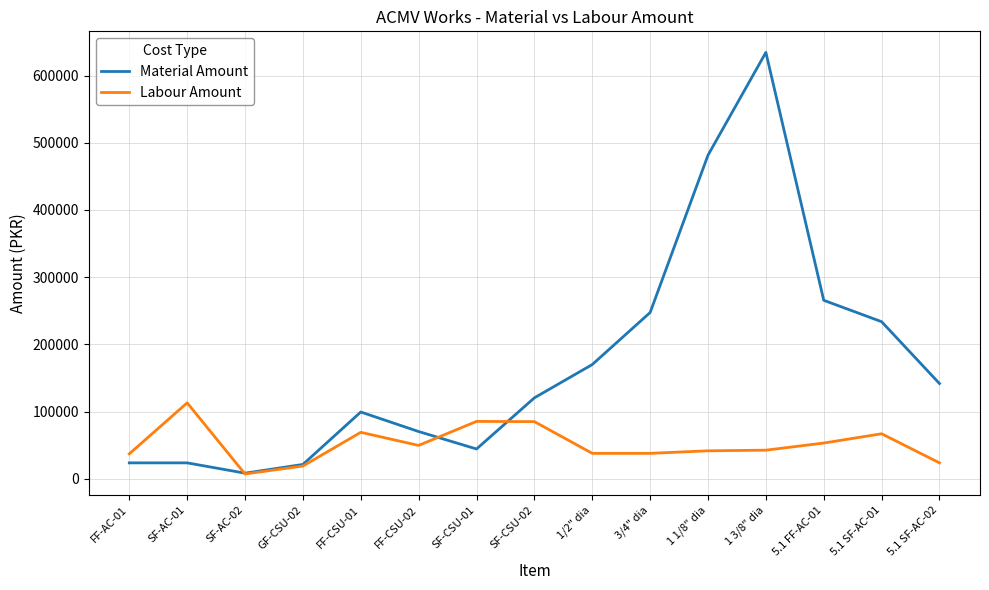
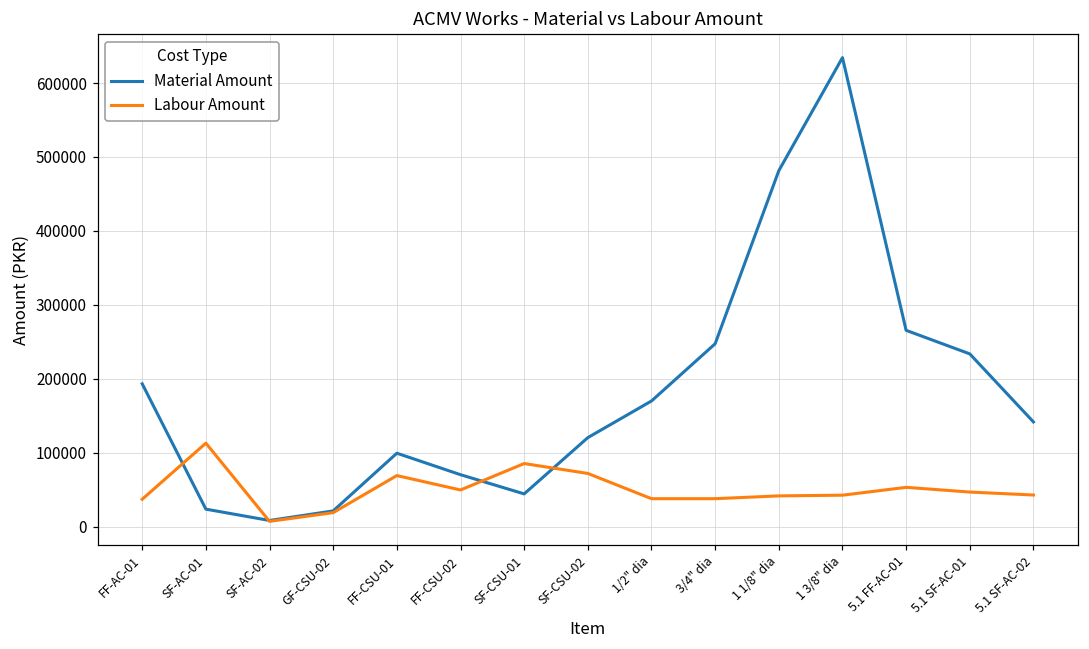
  {
    "Material Amount": {
-     "FF-AC-01": 20000,
+     "FF-AC-01": 190000,
      "SF-AC-01": 20000,
      "FF-CSU-01": 100000,
      "FF-CSU-02": 70000,
      "SF-CSU-01": 40000,
      "SF-CSU-02": 120000,
      "1/2\" dia": 170000,
      "3/4\" dia": 250000,
      "1 1/8\" dia": 480000,
      "1 3/8\" dia": 630000,
      "5.1 FF-AC-01": 270000,
      "5.1 SF-AC-01": 230000,
      "5.1 SF-AC-02": 140000
    },
    "Labour Amount": {
      "FF-AC-01": 40000,
      "SF-AC-01": 110000,
      "FF-CSU-01": 70000,
      "FF-CSU-02": 50000,
      "SF-CSU-01": 90000,
-     "SF-CSU-02": 80000,
+     "SF-CSU-02": 70000,
      "1/2\" dia": 40000,
      "3/4\" dia": 40000,
      "1 1/8\" dia": 40000,
      "1 3/8\" dia": 40000,
      "5.1 FF-AC-01": 50000,
-     "5.1 SF-AC-01": 70000,
-     "5.1 SF-AC-02": 20000
+     "5.1 SF-AC-01": 50000,
+     "5.1 SF-AC-02": 40000
    }
  }
